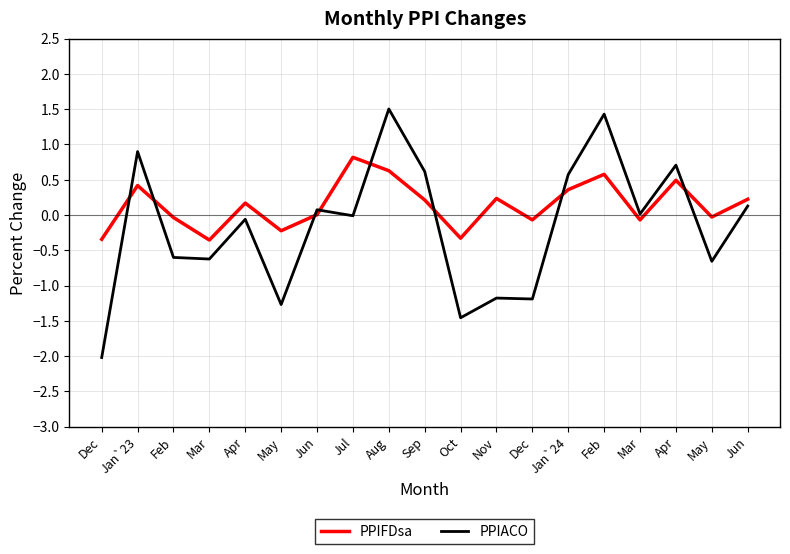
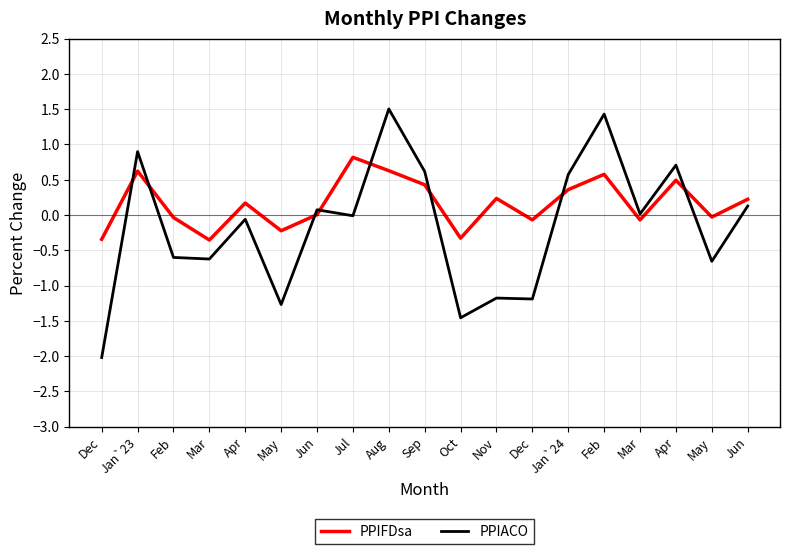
  {
    "PPIFDsa": {
-     "Jan`23": 0.4,
+     "Jan`23": 0.6,
      "Jul": 0.8,
      "Aug": 0.6,
-     "Sep": 0.2,
+     "Sep": 0.4,
      "Oct": -0.3,
      "Nov": 0.2,
      "Jan`24": 0.4
    },
    "PPIACO": {
      "Jan`23": 0.9,
      "Jul": 0.0,
      "Aug": 1.5,
      "Sep": 0.6,
      "Oct": -1.5,
      "Nov": -1.2,
      "Jan`24": 0.6
    }
  }
